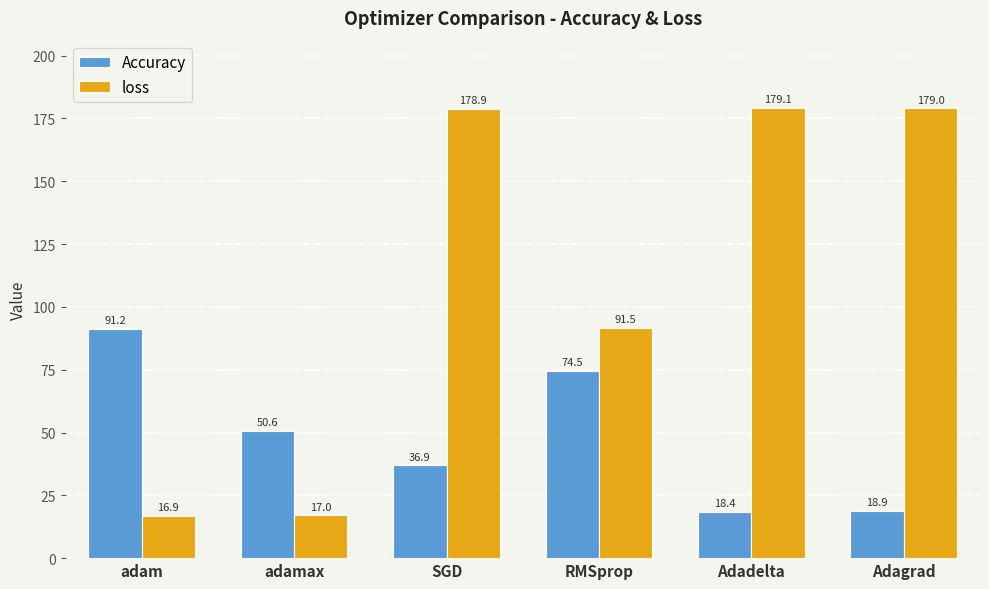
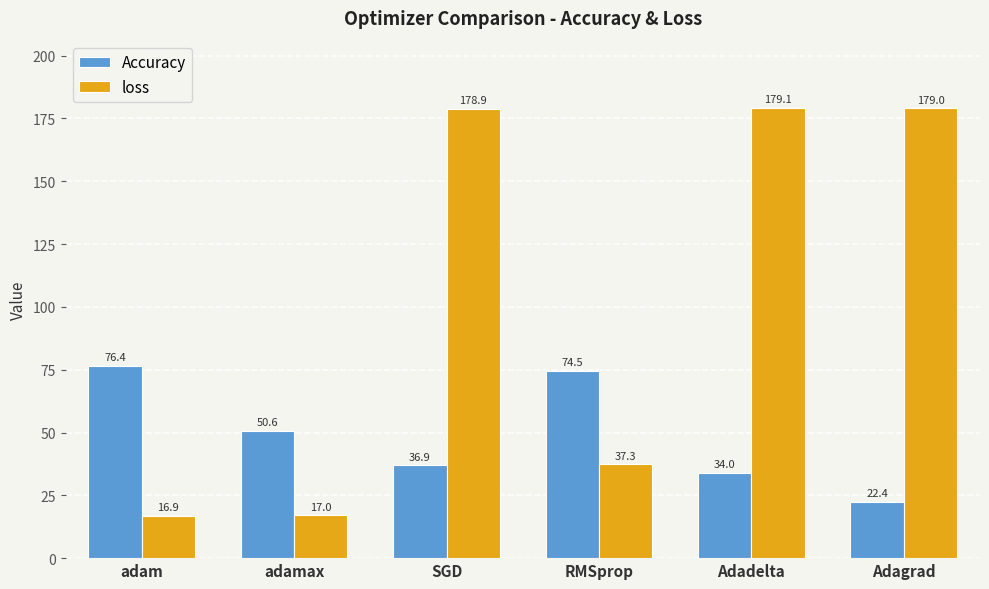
  {
    "Accuracy": {
-     "adam": 91.2,
+     "adam": 76.4,
      "adamax": 50.6,
      "SGD": 36.9,
      "RMSprop": 74.5,
-     "Adadelta": 18.4,
-     "Adagrad": 18.9
+     "Adadelta": 34.0,
+     "Adagrad": 22.4
    },
    "loss": {
      "adam": 16.9,
      "adamax": 17.0,
      "SGD": 178.9,
-     "RMSprop": 91.5,
+     "RMSprop": 37.3,
      "Adadelta": 179.1,
      "Adagrad": 179.0
    }
  }
